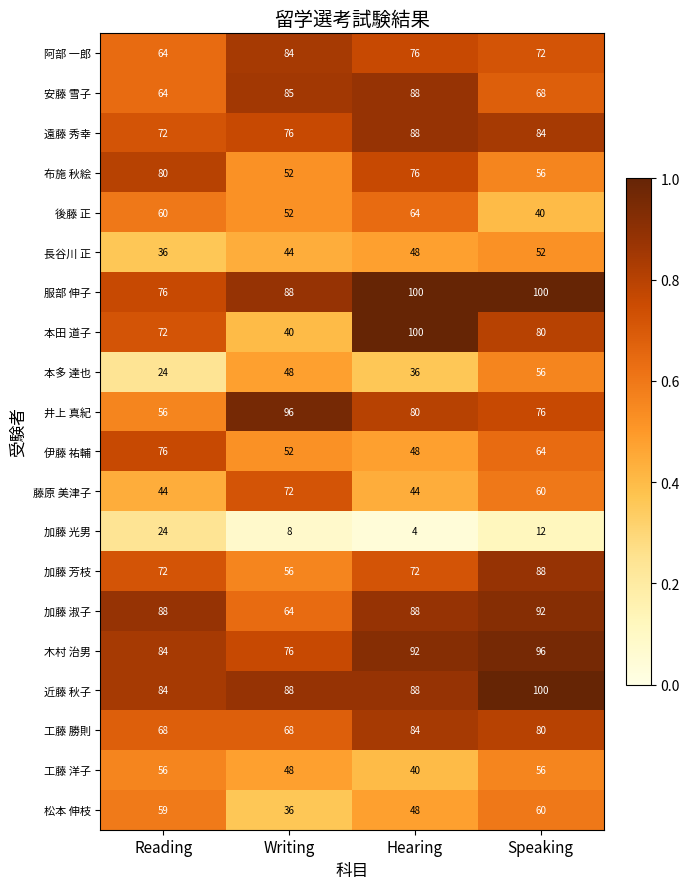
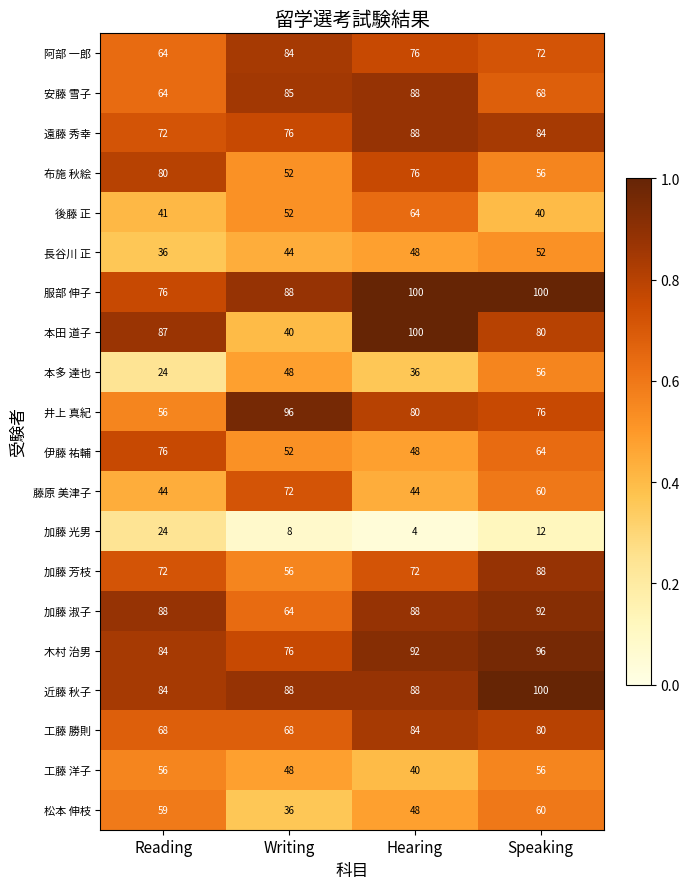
  {
    "阿部 一郎": {
      "Reading": 64,
      "Writing": 84,
      "Hearing": 76,
      "Speaking": 72
    },
    "安藤 雪子": {
      "Reading": 64,
      "Writing": 85,
      "Hearing": 88,
      "Speaking": 68
    },
    "遠藤 秀幸": {
      "Reading": 72,
      "Writing": 76,
      "Hearing": 88,
      "Speaking": 84
    },
    "布施 秋絵": {
      "Reading": 80,
      "Writing": 52,
      "Hearing": 76,
      "Speaking": 56
    },
    "後藤 正": {
-     "Reading": 60,
+     "Reading": 41,
      "Writing": 52,
      "Hearing": 64,
      "Speaking": 40
    },
    "長谷川 正": {
      "Reading": 36,
      "Writing": 44,
      "Hearing": 48,
      "Speaking": 52
    },
    "服部 伸子": {
      "Reading": 76,
      "Writing": 88,
      "Hearing": 100,
      "Speaking": 100
    },
    "本田 道子": {
-     "Reading": 72,
+     "Reading": 87,
      "Writing": 40,
      "Hearing": 100,
      "Speaking": 80
    },
    "本多 達也": {
      "Reading": 24,
      "Writing": 48,
      "Hearing": 36,
      "Speaking": 56
    },
    "井上 真紀": {
      "Reading": 56,
      "Writing": 96,
      "Hearing": 80,
      "Speaking": 76
    },
    "伊藤 祐輔": {
      "Reading": 76,
      "Writing": 52,
      "Hearing": 48,
      "Speaking": 64
    },
    "藤原 美津子": {
      "Reading": 44,
      "Writing": 72,
      "Hearing": 44,
      "Speaking": 60
    },
    "加藤 光男": {
      "Reading": 24,
      "Writing": 8,
      "Hearing": 4,
      "Speaking": 12
    },
    "加藤 芳枝": {
      "Reading": 72,
      "Writing": 56,
      "Hearing": 72,
      "Speaking": 88
    },
    "加藤 淑子": {
      "Reading": 88,
      "Writing": 64,
      "Hearing": 88,
      "Speaking": 92
    },
    "木村 治男": {
      "Reading": 84,
      "Writing": 76,
      "Hearing": 92,
      "Speaking": 96
    },
    "近藤 秋子": {
      "Reading": 84,
      "Writing": 88,
      "Hearing": 88,
      "Speaking": 100
    },
    "工藤 勝則": {
      "Reading": 68,
      "Writing": 68,
      "Hearing": 84,
      "Speaking": 80
    },
    "工藤 洋子": {
      "Reading": 56,
      "Writing": 48,
      "Hearing": 40,
      "Speaking": 56
    },
    "松本 伸枝": {
      "Reading": 59,
      "Writing": 36,
      "Hearing": 48,
      "Speaking": 60
    }
  }
